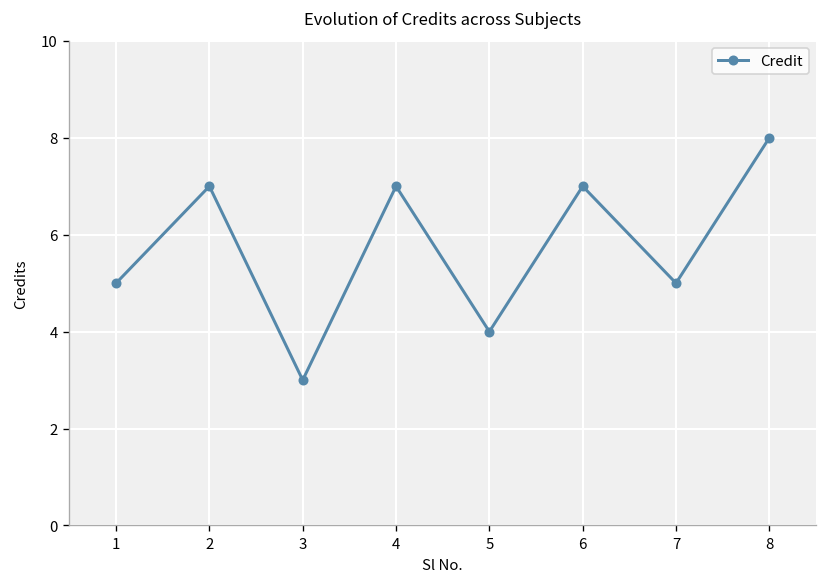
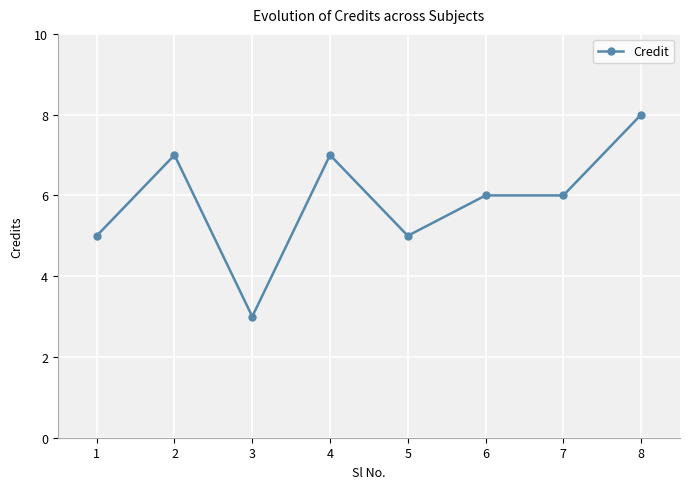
  {
    "1": 5,
    "2": 7,
    "3": 3,
    "4": 7,
-   "5": 4,
-   "6": 7,
-   "7": 5,
+   "5": 5,
+   "6": 6,
+   "7": 6,
    "8": 8
  }
